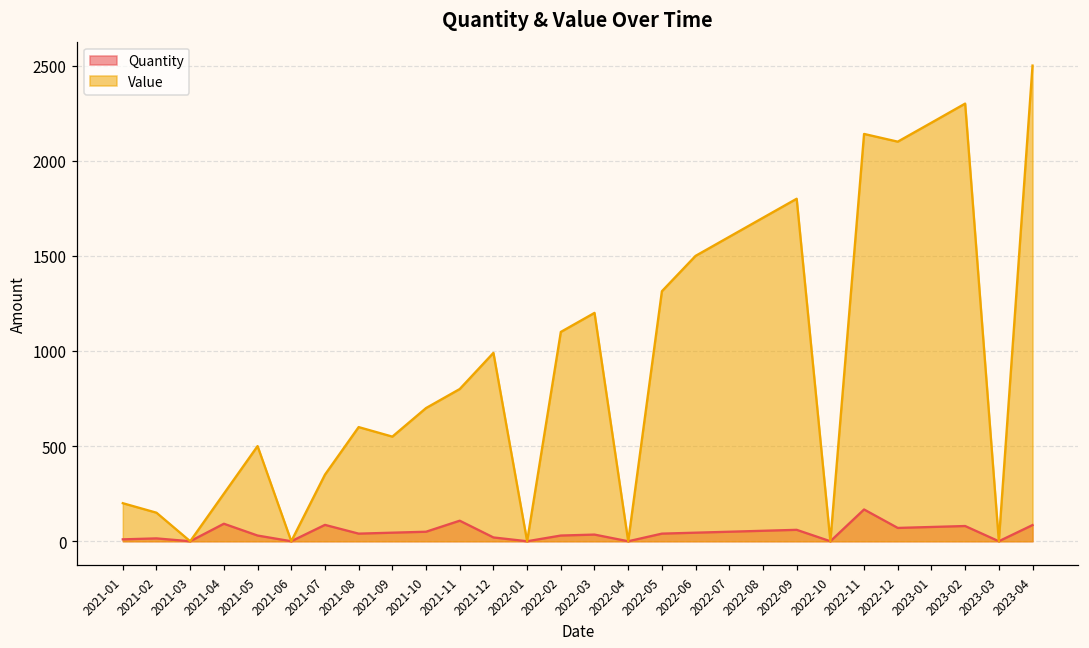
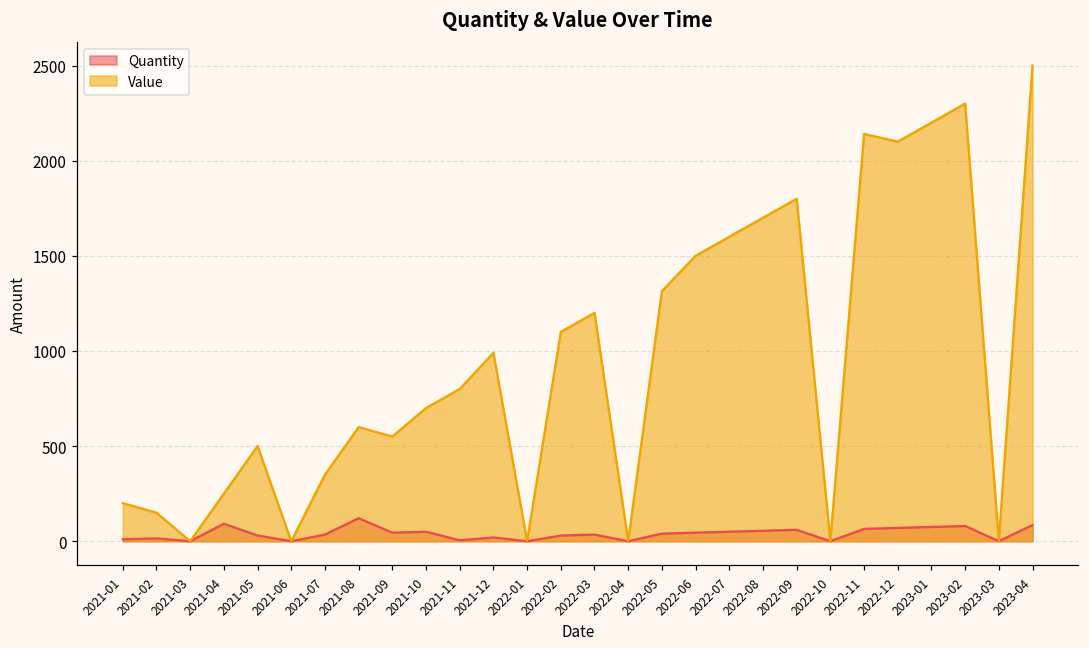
  {
    "Quantity": {
      "2021-01": 10,
      "2021-02": 20,
      "2021-04": 90,
      "2021-05": 30,
-     "2021-07": 90,
-     "2021-08": 40,
+     "2021-07": 40,
+     "2021-08": 120,
      "2021-09": 50,
      "2021-10": 50,
-     "2021-11": 110,
+     "2021-11": 10,
      "2021-12": 20,
      "2022-02": 30,
      "2022-03": 40,
      "2022-05": 40,
      "2022-06": 50,
      "2022-07": 50,
      "2022-08": 60,
      "2022-09": 60,
-     "2022-11": 170,
+     "2022-11": 70,
      "2022-12": 70,
      "2023-01": 80,
      "2023-02": 80,
      "2023-04": 90
    },
    "Value": {
      "2021-01": 200,
      "2021-02": 150,
      "2021-04": 250,
      "2021-05": 500,
      "2021-07": 350,
      "2021-08": 600,
      "2021-09": 550,
      "2021-10": 700,
      "2021-11": 800,
      "2021-12": 990,
      "2022-02": 1100,
      "2022-03": 1200,
      "2022-05": 1310,
      "2022-06": 1500,
      "2022-07": 1600,
      "2022-08": 1700,
      "2022-09": 1800,
      "2022-11": 2140,
      "2022-12": 2100,
      "2023-01": 2200,
      "2023-02": 2300,
      "2023-04": 2500
    }
  }
